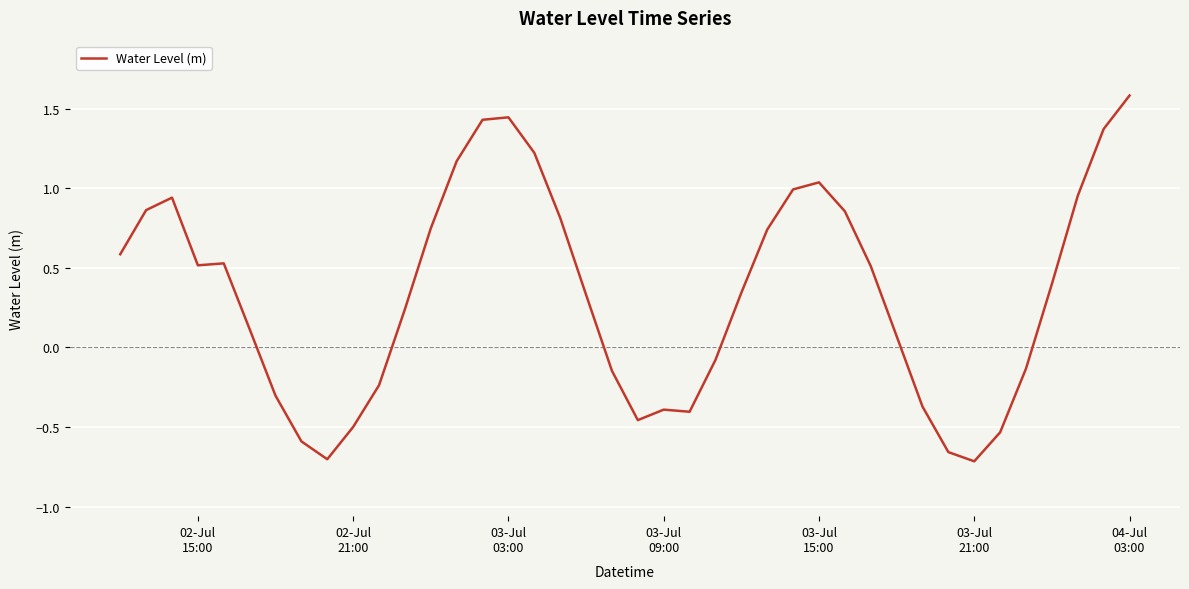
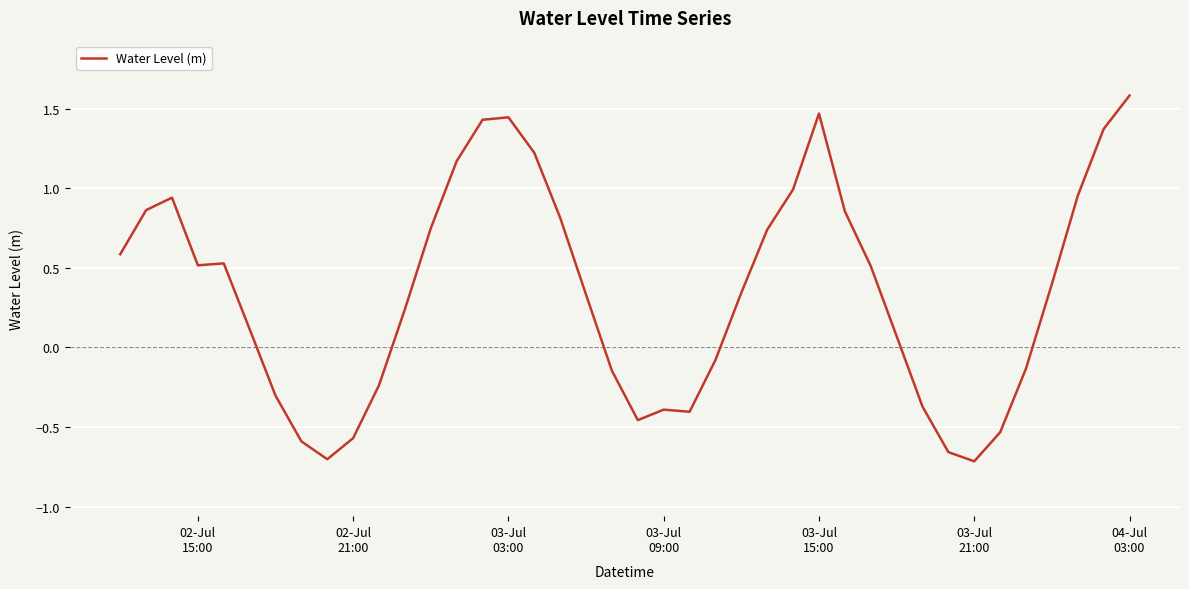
  {
    "02-Jul 15:00": 0.52,
-   "02-Jul 21:00": -0.50,
+   "02-Jul 21:00": -0.57,
    "03-Jul 03:00": 1.44,
    "03-Jul 09:00": -0.39,
-   "03-Jul 15:00": 1.04,
+   "03-Jul 15:00": 1.47,
    "03-Jul 21:00": -0.72,
    "04-Jul 03:00": 1.58
  }
